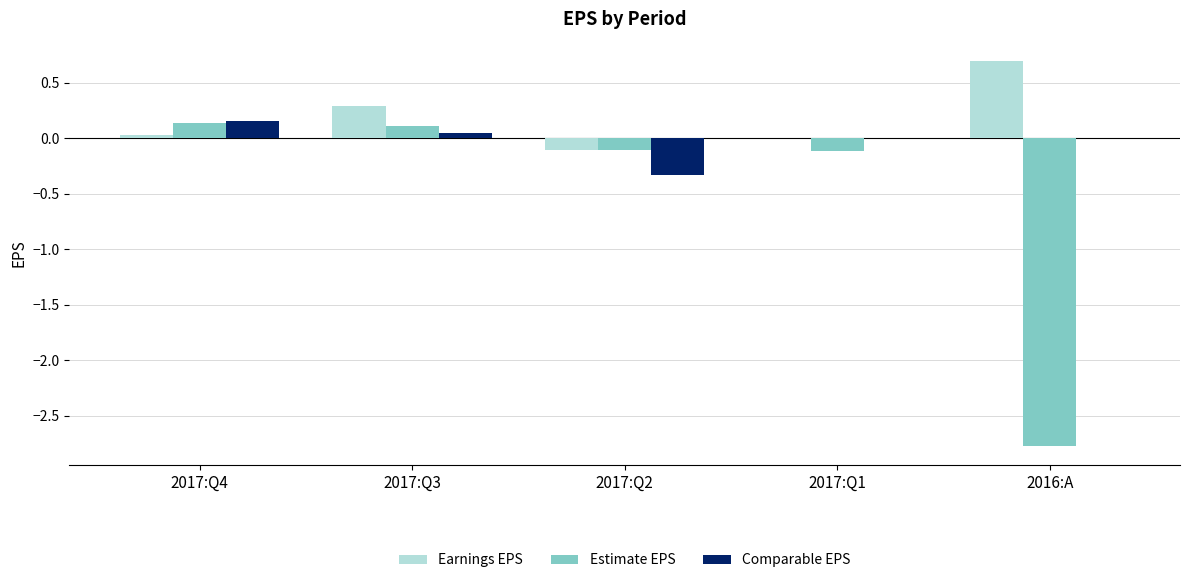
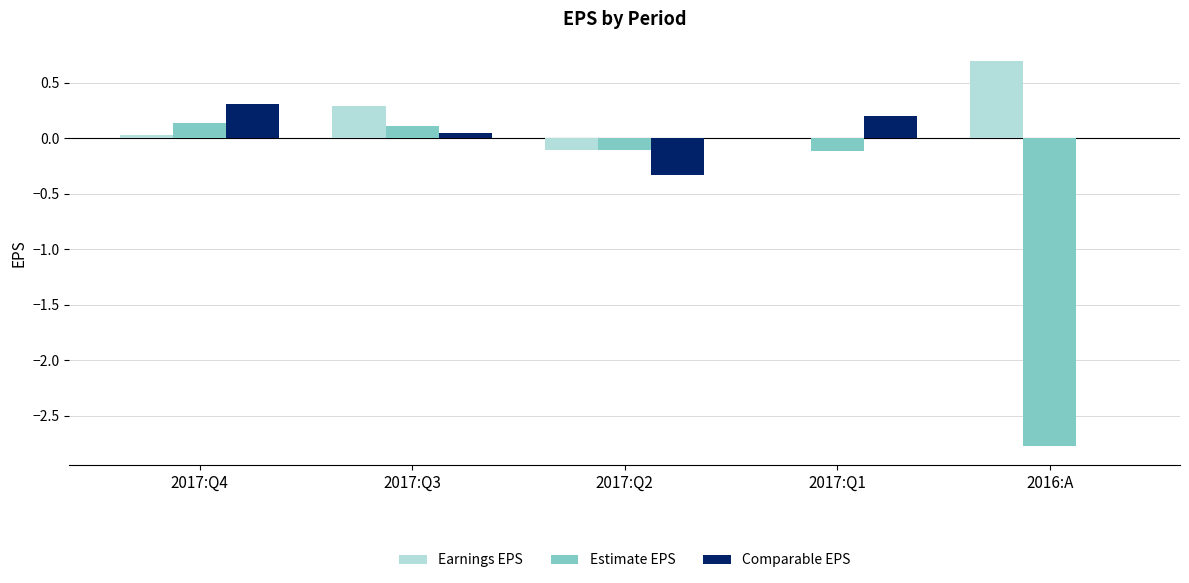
  {
    "Comparable EPS": {
-     "2017:Q4": 0.15,
+     "2017:Q4": 0.31,
      "2017:Q3": 0.05,
      "2017:Q2": -0.33,
-     "2017:Q1": 0.0,
+     "2017:Q1": 0.2,
      "2016:A": 0.00
    }
  }
